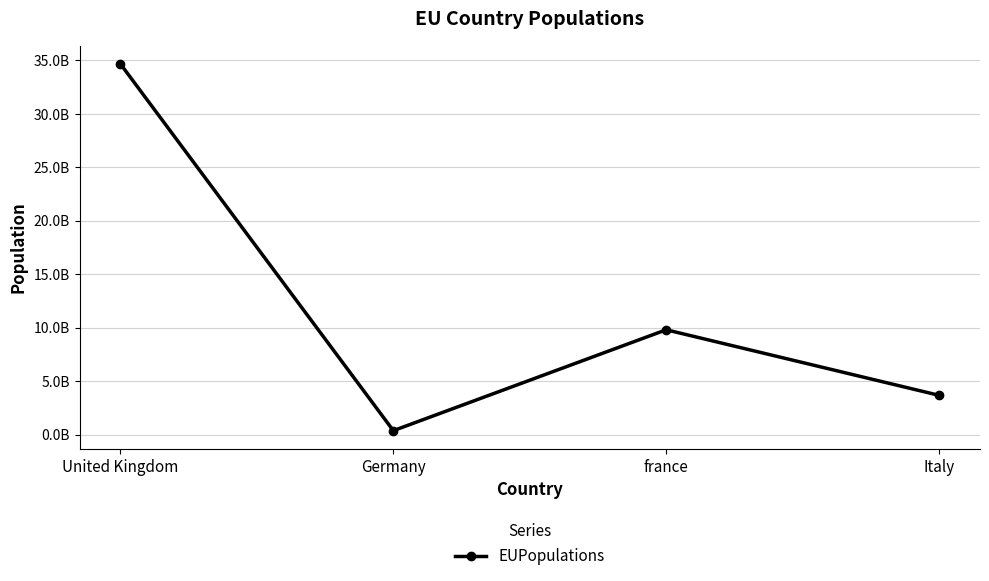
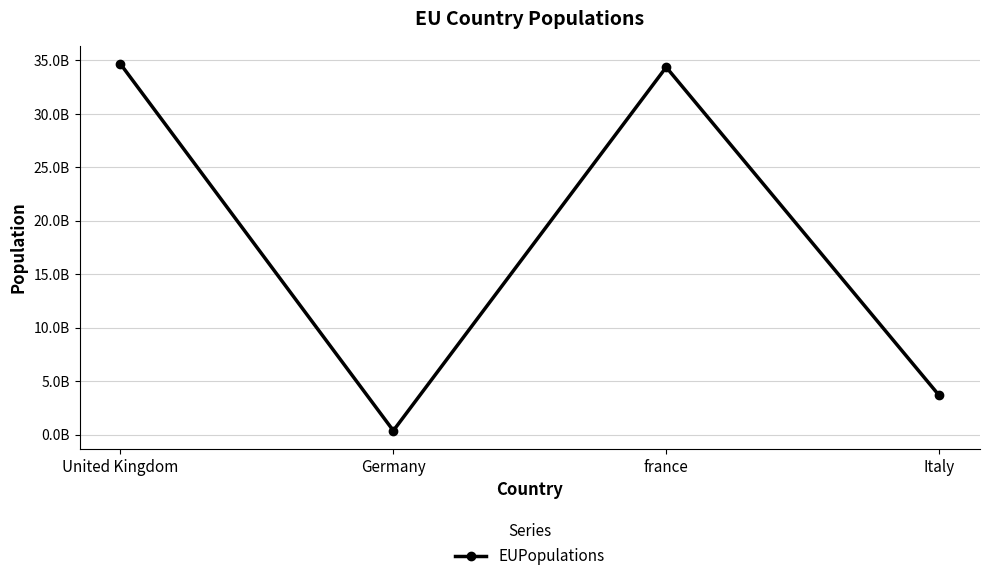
  {
    "United Kingdom": 34700000000,
    "Germany": 400000000,
-   "france": 9800000000,
+   "france": 34400000000,
    "Italy": 3700000000
  }
